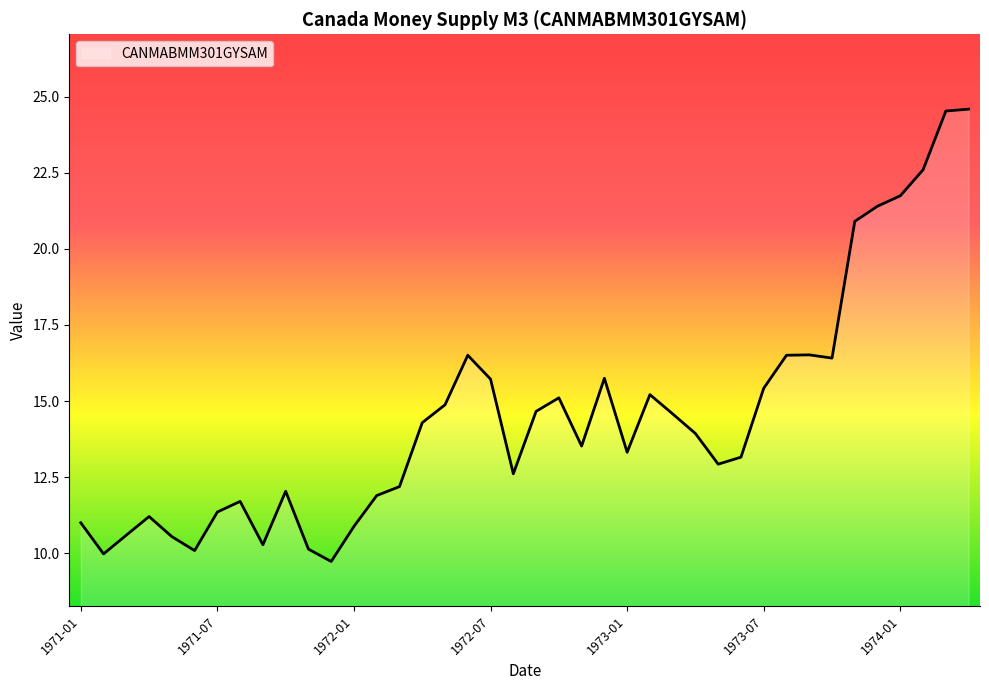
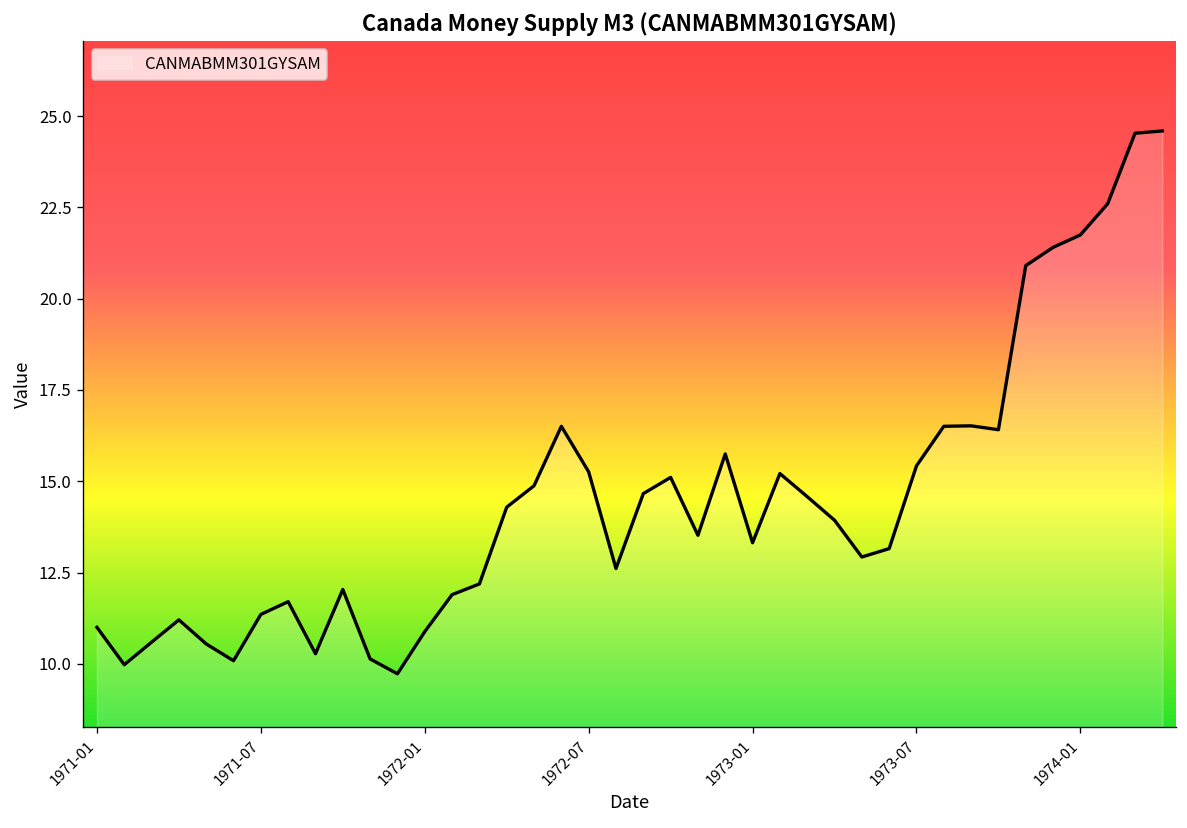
  {
    "1971-01": 11.0,
    "1971-07": 11.4,
    "1972-01": 10.9,
-   "1972-07": 15.7,
+   "1972-07": 15.3,
    "1973-01": 13.3,
    "1973-07": 15.4,
    "1974-01": 21.7
  }
